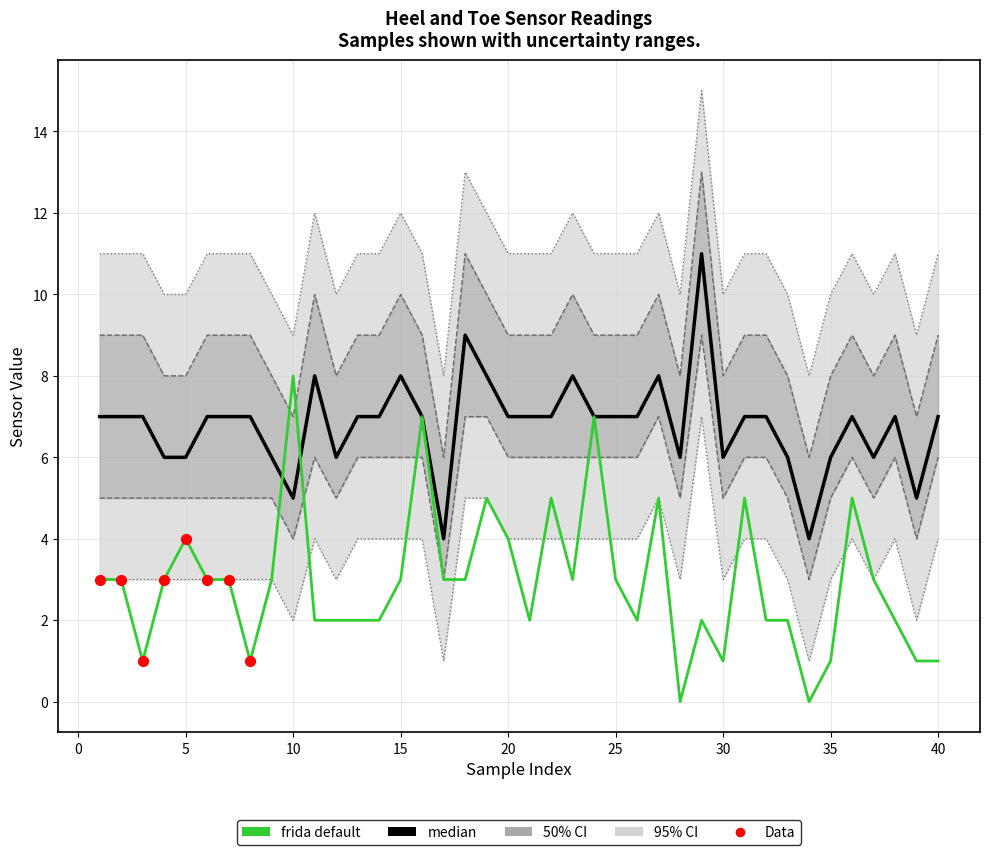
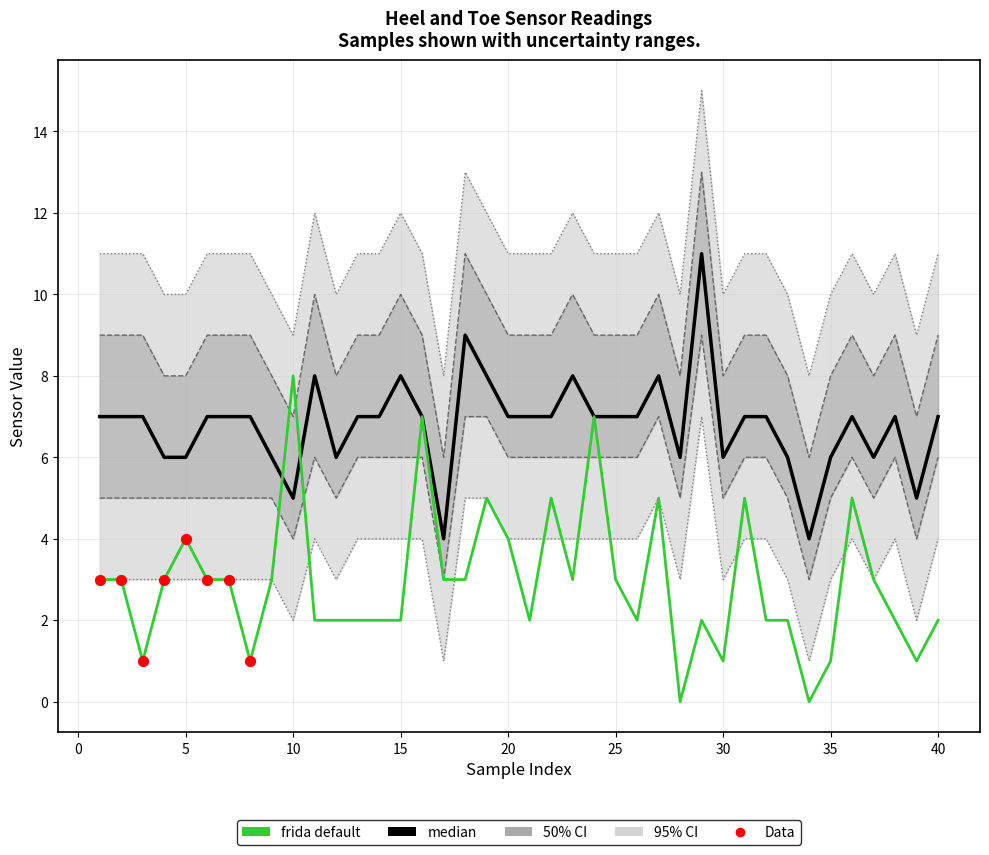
  {
    "median": {
      "5": 6,
      "10": 5,
      "15": 8,
      "20": 7,
      "25": 7,
      "30": 6,
      "35": 6,
      "40": 7
    },
    "frida default": {
      "10": 8,
-     "15": 3,
+     "15": 2,
      "25": 3,
      "30": 1,
      "35": 1,
-     "40": 1
+     "40": 2
    }
  }
